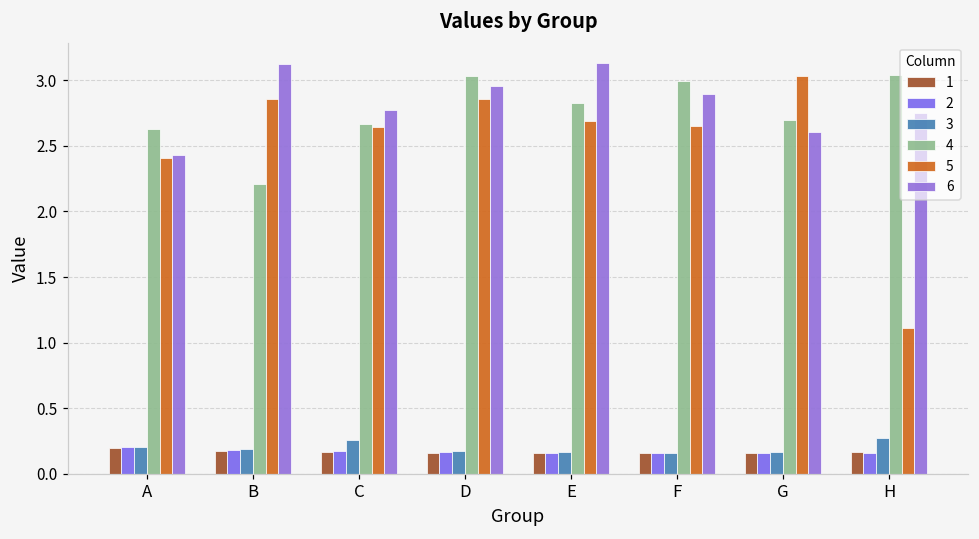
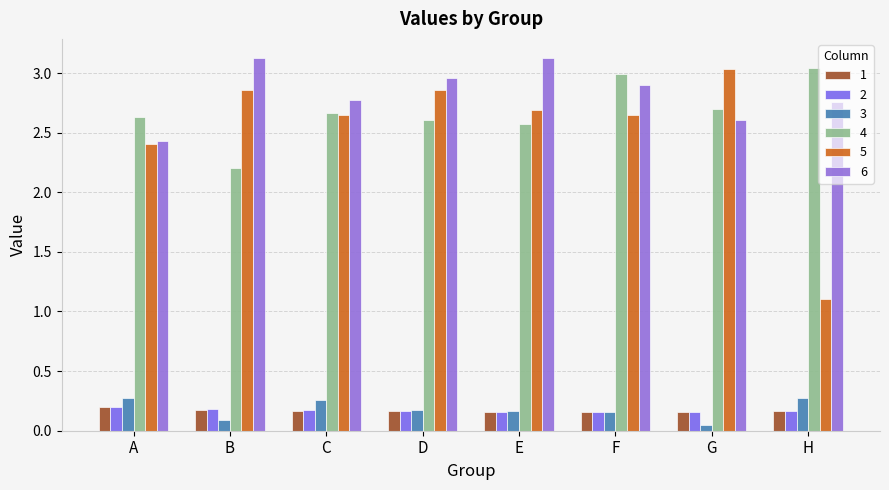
  {
    "3": {
-     "A": 0.21,
-     "B": 0.19,
+     "A": 0.28,
+     "B": 0.09,
      "C": 0.26,
      "D": 0.17,
      "E": 0.17,
      "F": 0.16,
-     "G": 0.16,
+     "G": 0.05,
      "H": 0.28
    },
    "4": {
      "A": 2.63,
      "B": 2.21,
      "C": 2.67,
-     "D": 3.03,
-     "E": 2.83,
+     "D": 2.60,
+     "E": 2.57,
      "F": 2.99,
      "G": 2.70,
      "H": 3.04
    }
  }
